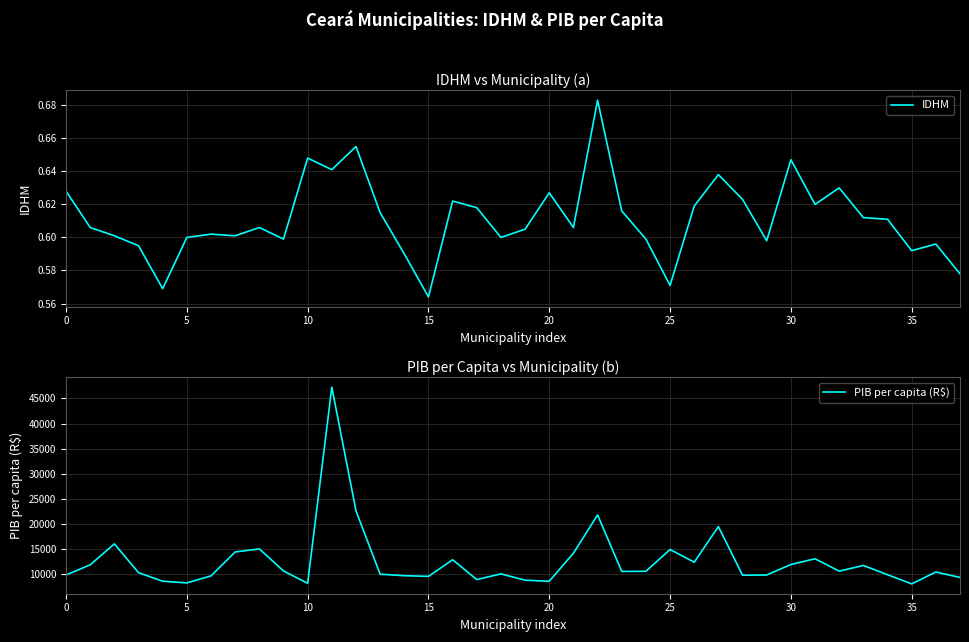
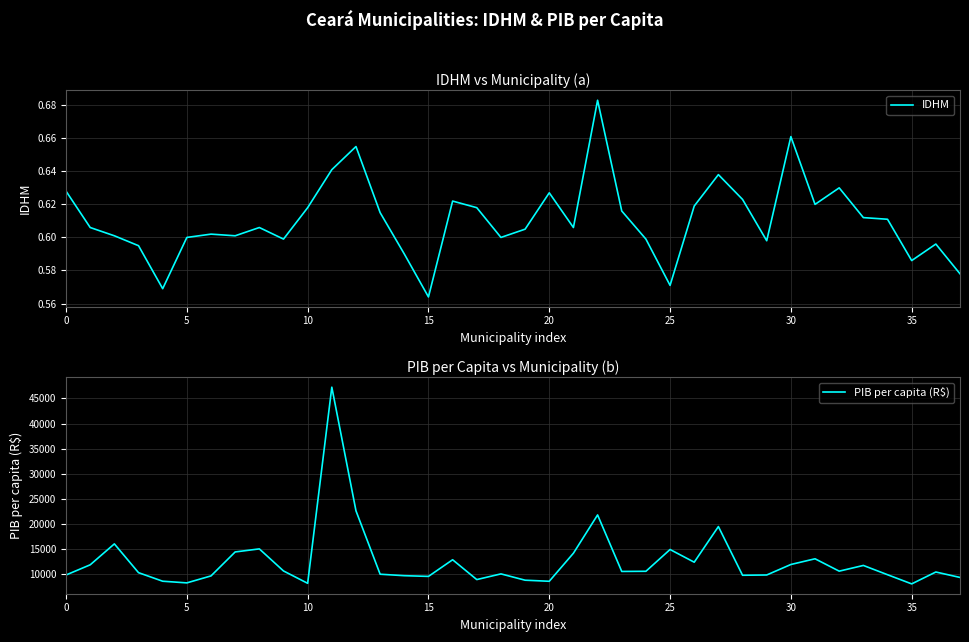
  {
    "IDHM vs Municipality (a)": {
      "0": 0.628,
      "5": 0.600,
-     "10": 0.648,
+     "10": 0.618,
      "15": 0.564,
      "20": 0.627,
      "25": 0.571,
-     "30": 0.647,
-     "35": 0.592
+     "30": 0.661,
+     "35": 0.586
    },
    "PIB per Capita vs Municipality (b)": {
      "0": 10000,
      "5": 8000,
      "10": 8000,
      "15": 10000,
      "20": 9000,
      "25": 15000,
      "30": 12000,
      "35": 8000
    }
  }
